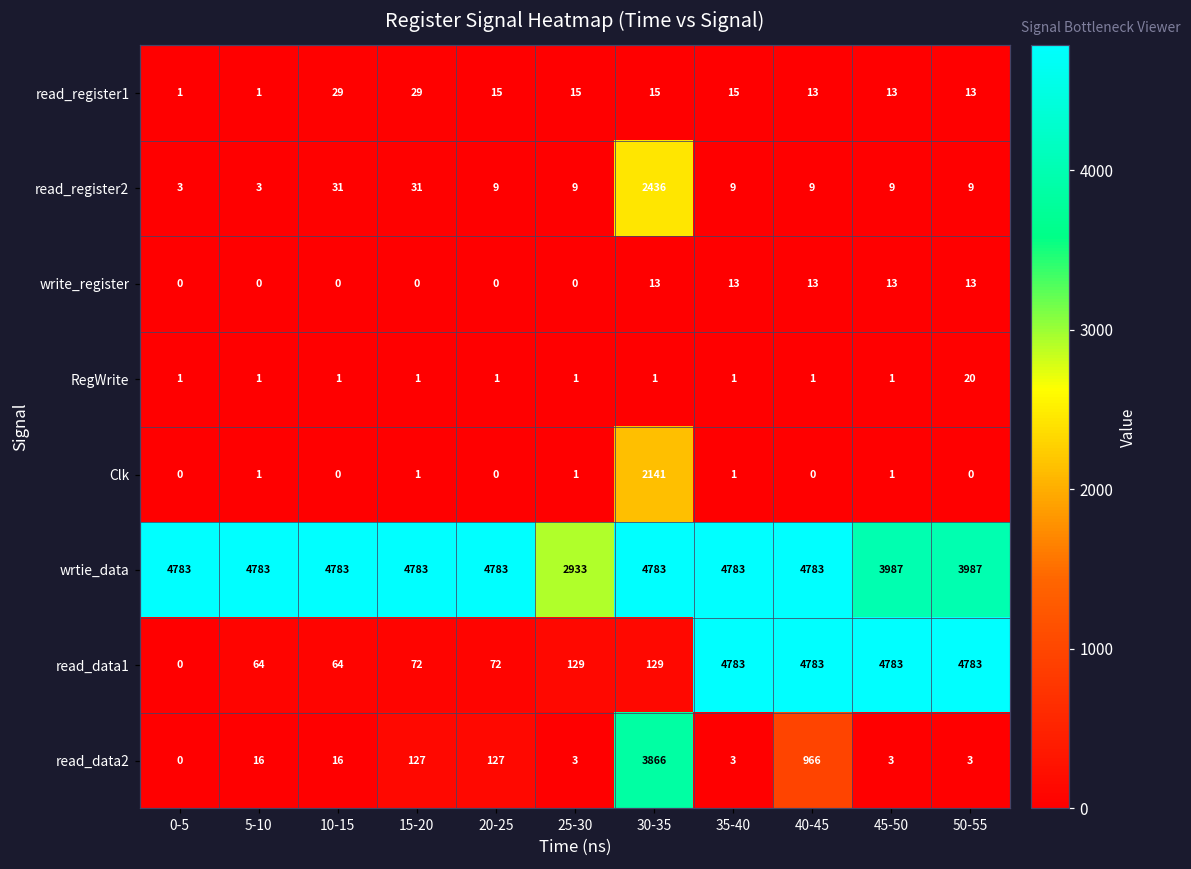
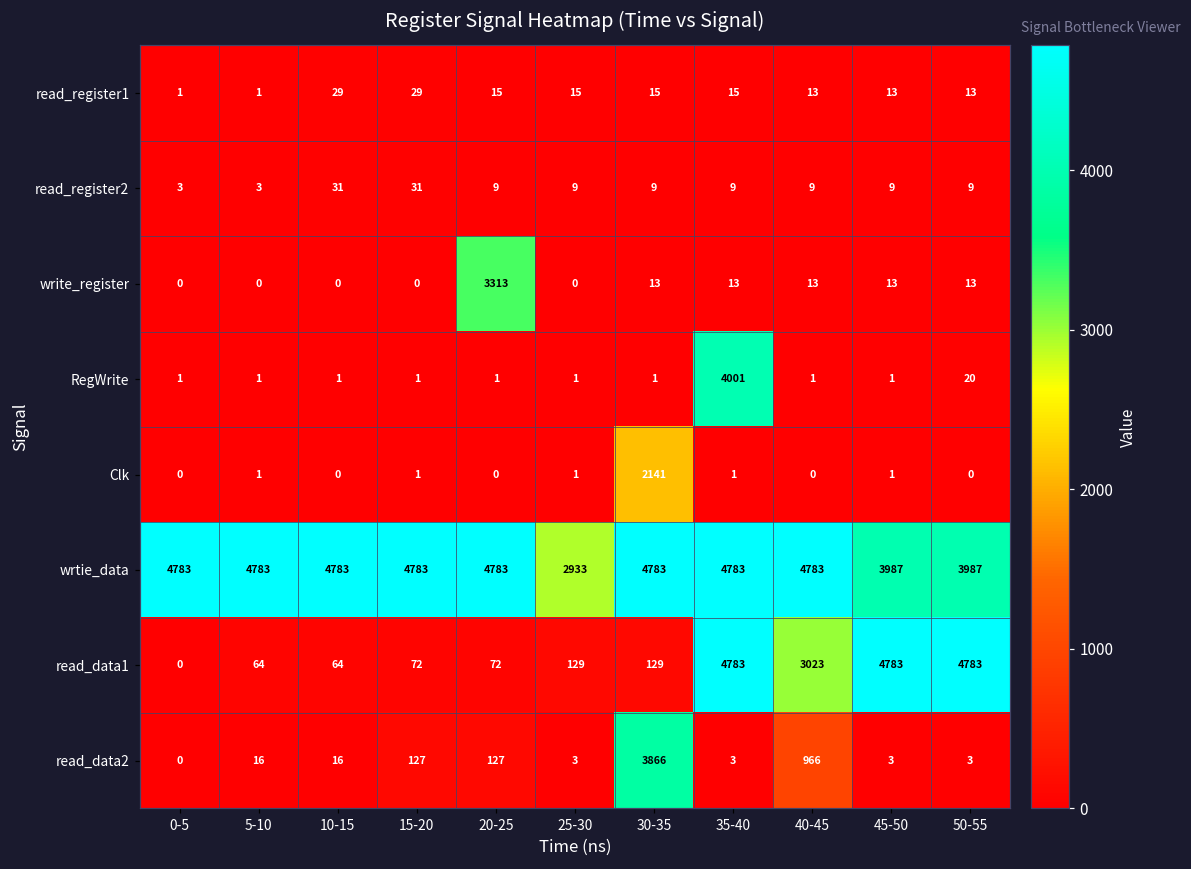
  {
    "read_register1": {
      "0-5": 1,
      "5-10": 1,
      "10-15": 29,
      "15-20": 29,
      "20-25": 15,
      "25-30": 15,
      "30-35": 15,
      "35-40": 15,
      "40-45": 13,
      "45-50": 13,
      "50-55": 13
    },
    "read_register2": {
      "0-5": 3,
      "5-10": 3,
      "10-15": 31,
      "15-20": 31,
      "20-25": 9,
      "25-30": 9,
-     "30-35": 2436,
+     "30-35": 9,
      "35-40": 9,
      "40-45": 9,
      "45-50": 9,
      "50-55": 9
    },
    "write_register": {
      "0-5": 0,
      "5-10": 0,
      "10-15": 0,
      "15-20": 0,
-     "20-25": 0,
+     "20-25": 3313,
      "25-30": 0,
      "30-35": 13,
      "35-40": 13,
      "40-45": 13,
      "45-50": 13,
      "50-55": 13
    },
    "RegWrite": {
      "0-5": 1,
      "5-10": 1,
      "10-15": 1,
      "15-20": 1,
      "20-25": 1,
      "25-30": 1,
      "30-35": 1,
-     "35-40": 1,
+     "35-40": 4001,
      "40-45": 1,
      "45-50": 1,
      "50-55": 20
    },
    "Clk": {
      "0-5": 0,
      "5-10": 1,
      "10-15": 0,
      "15-20": 1,
      "20-25": 0,
      "25-30": 1,
      "30-35": 2141,
      "35-40": 1,
      "40-45": 0,
      "45-50": 1,
      "50-55": 0
    },
    "wrtie_data": {
      "0-5": 4783,
      "5-10": 4783,
      "10-15": 4783,
      "15-20": 4783,
      "20-25": 4783,
      "25-30": 2933,
      "30-35": 4783,
      "35-40": 4783,
      "40-45": 4783,
      "45-50": 3987,
      "50-55": 3987
    },
    "read_data1": {
      "0-5": 0,
      "5-10": 64,
      "10-15": 64,
      "15-20": 72,
      "20-25": 72,
      "25-30": 129,
      "30-35": 129,
      "35-40": 4783,
-     "40-45": 4783,
+     "40-45": 3023,
      "45-50": 4783,
      "50-55": 4783
    },
    "read_data2": {
      "0-5": 0,
      "5-10": 16,
      "10-15": 16,
      "15-20": 127,
      "20-25": 127,
      "25-30": 3,
      "30-35": 3866,
      "35-40": 3,
      "40-45": 966,
      "45-50": 3,
      "50-55": 3
    }
  }
